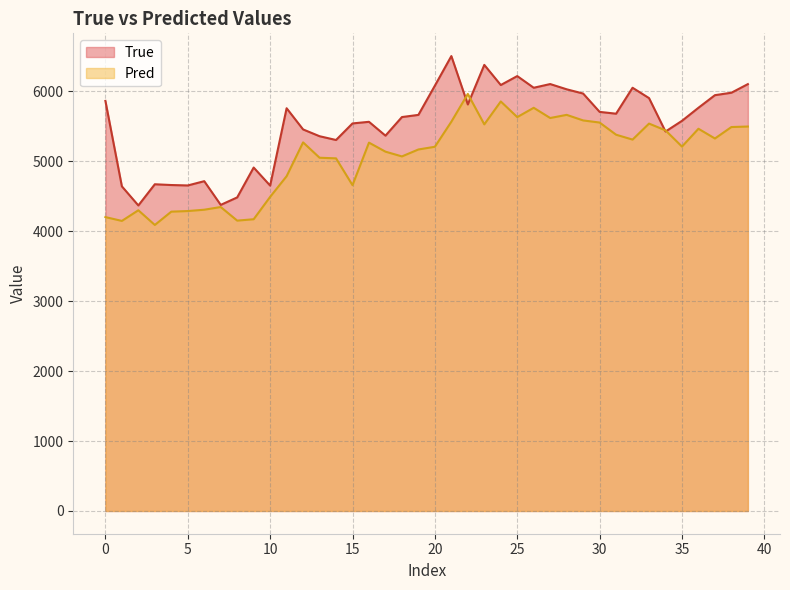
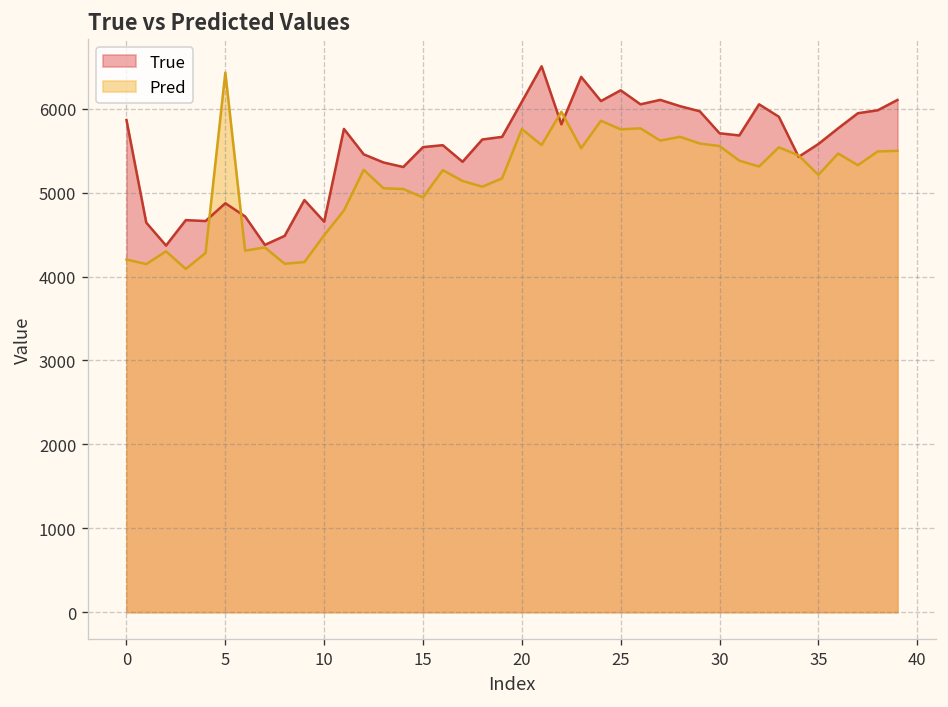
  {
    "True": {
      "0": 5900,
-     "5": 4700,
+     "5": 4900,
      "10": 4700,
      "15": 5500,
      "20": 6100,
      "25": 6200,
      "30": 5700,
      "35": 5600
    },
    "Pred": {
      "0": 4200,
-     "5": 4300,
+     "5": 6400,
      "10": 4500,
-     "15": 4700,
-     "20": 5200,
-     "25": 5600,
+     "15": 4900,
+     "20": 5800,
+     "25": 5800,
      "30": 5600,
      "35": 5200
    }
  }
